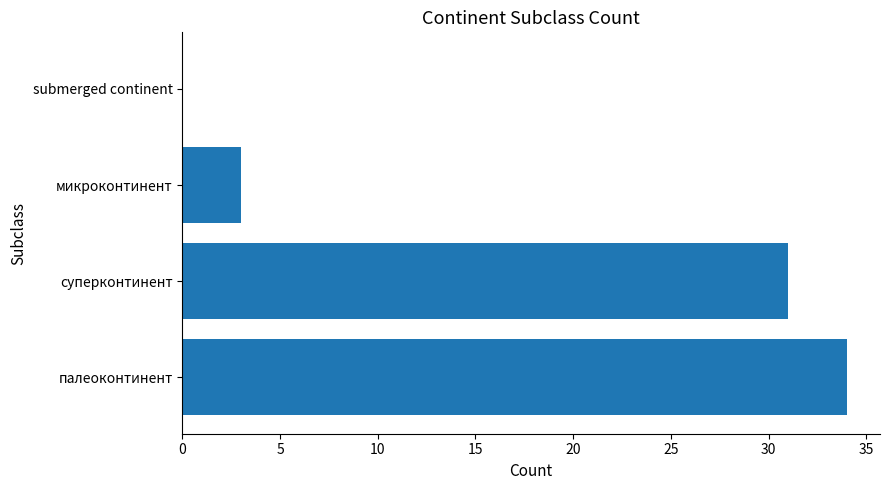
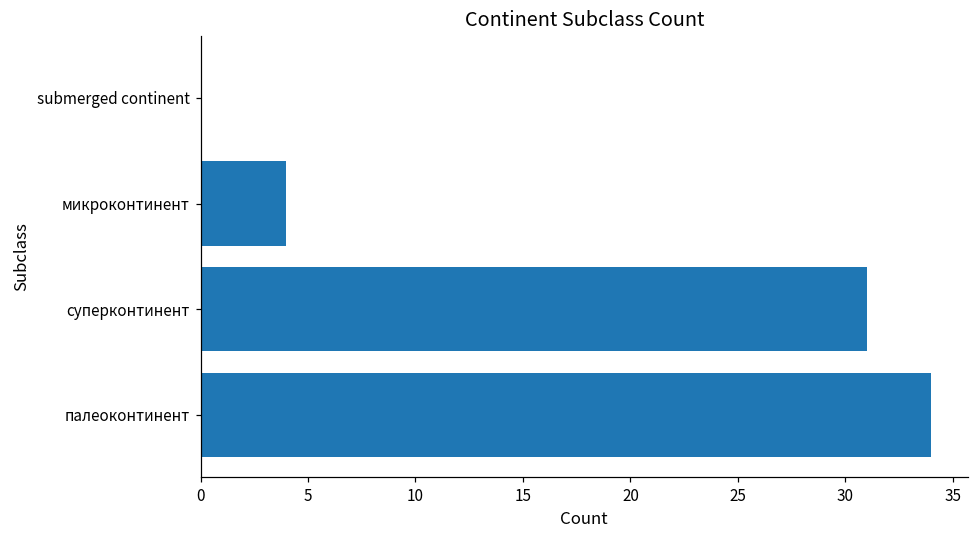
  {
    "submerged continent": 0,
-   "микроконтинент": 3,
+   "микроконтинент": 4,
    "суперконтинент": 31,
    "палеоконтинент": 34
  }
